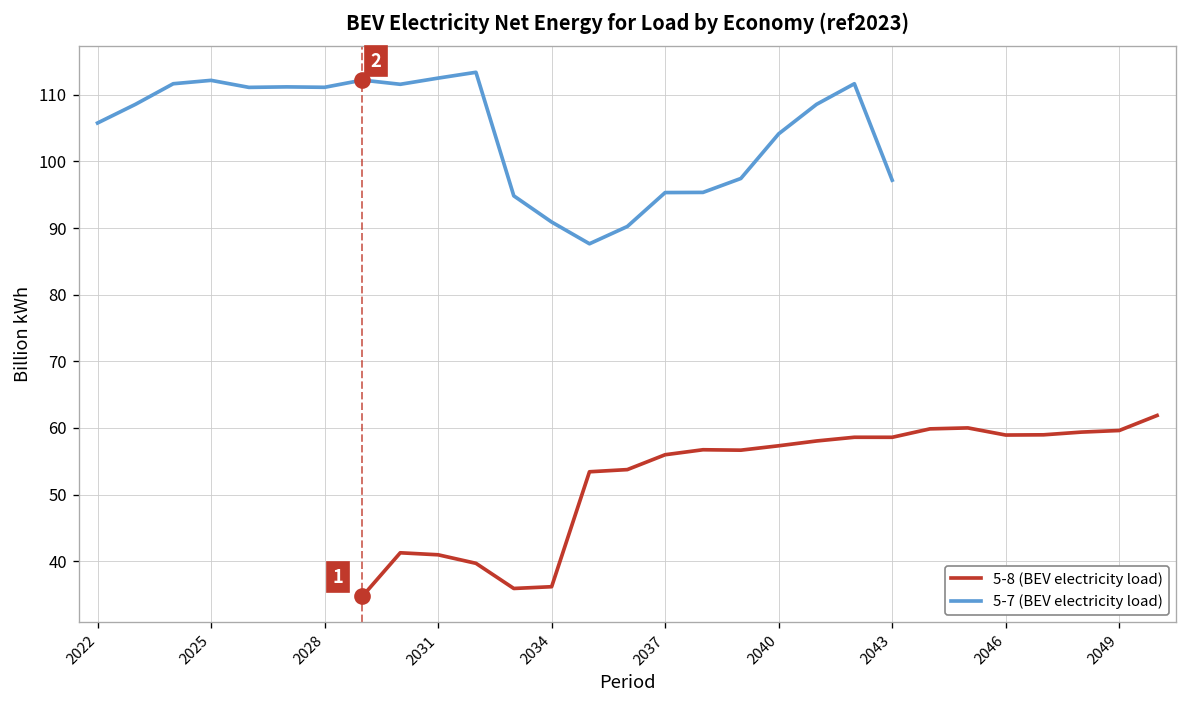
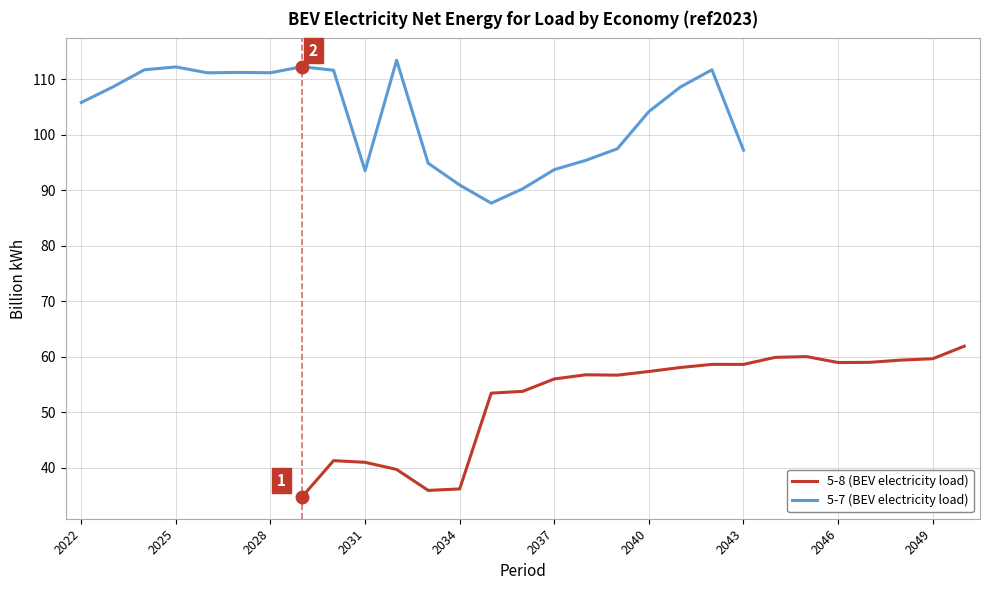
  {
    "5-7 (BEV electricity load)": {
      "2022": 106,
      "2025": 112,
      "2028": 111,
-     "2031": 113,
+     "2031": 93,
      "2034": 91,
-     "2037": 95,
+     "2037": 94,
      "2040": 104,
      "2043": 97
    }
  }
